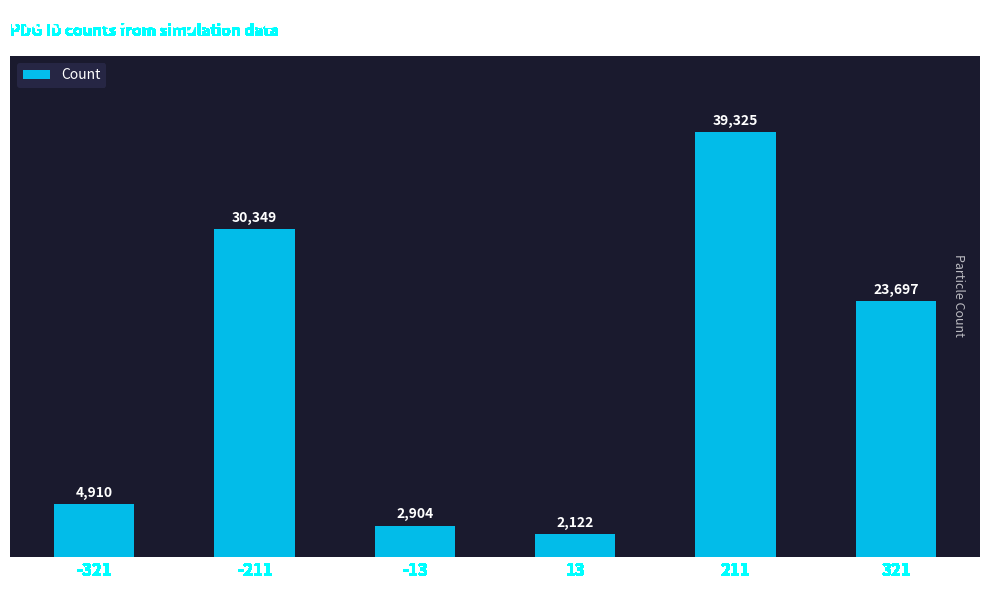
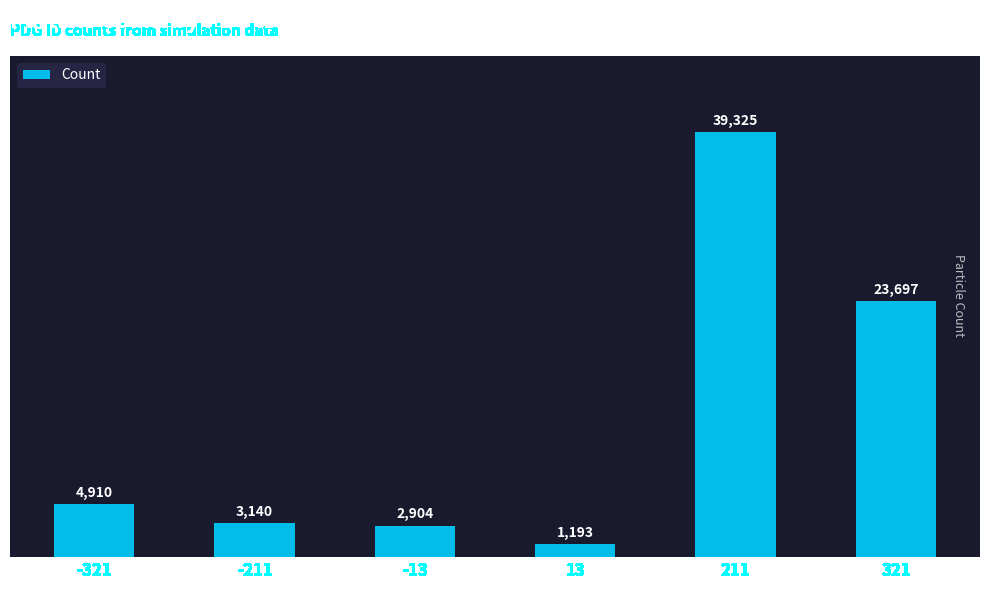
  {
    "-321": "4,910",
-   "-211": "30,349",
+   "-211": "3,140",
    "-13": "2,904",
-   "13": "2,122",
+   "13": "1,193",
    "211": "39,325",
    "321": "23,697"
  }
